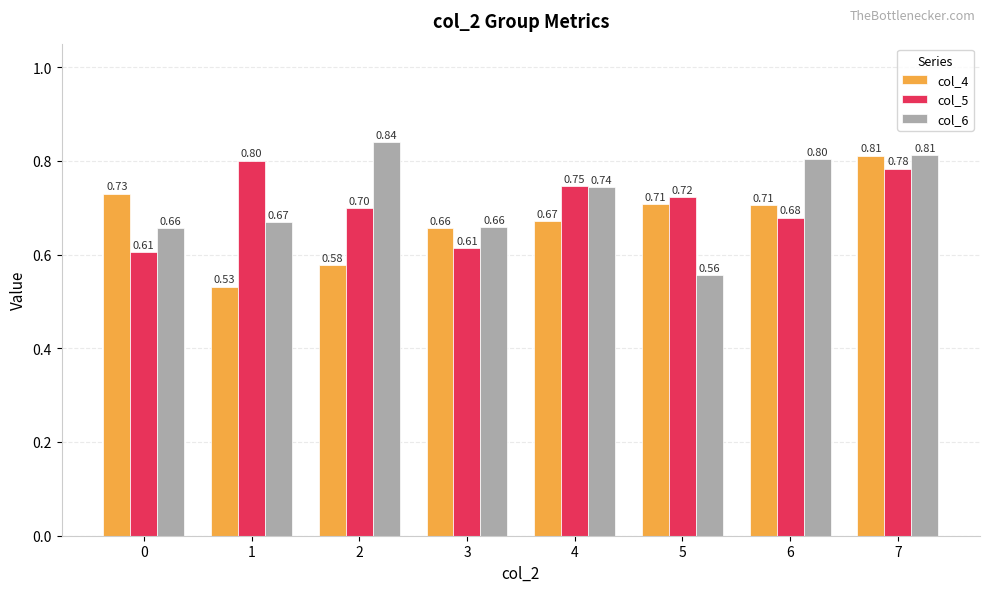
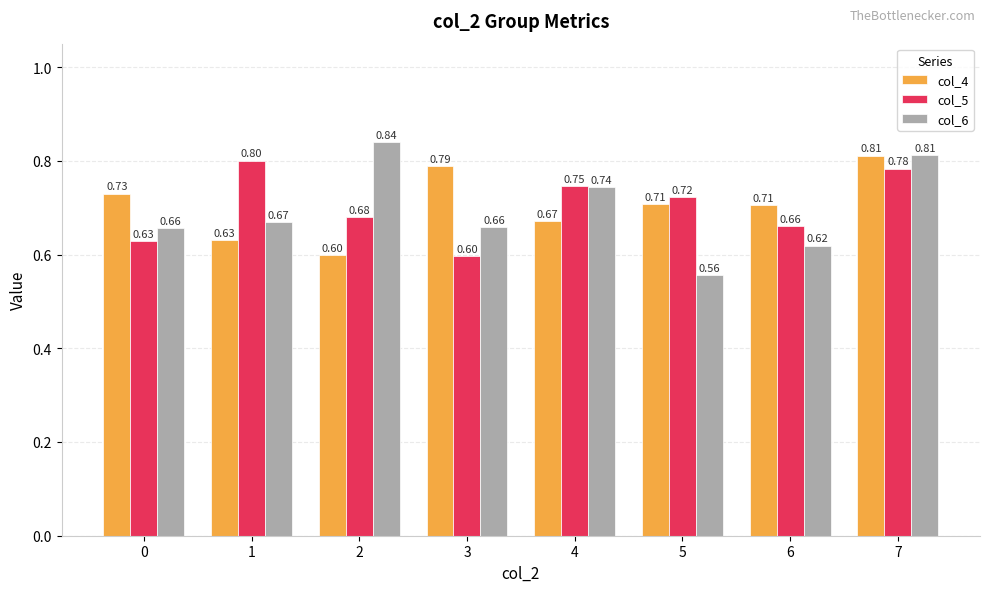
  {
    "col_4": {
      "0": 0.73,
-     "1": 0.53,
-     "2": 0.58,
-     "3": 0.66,
+     "1": 0.63,
+     "2": 0.60,
+     "3": 0.79,
      "4": 0.67,
      "5": 0.71,
      "6": 0.71,
      "7": 0.81
    },
    "col_5": {
-     "0": 0.61,
+     "0": 0.63,
      "1": 0.80,
-     "2": 0.70,
-     "3": 0.61,
+     "2": 0.68,
+     "3": 0.60,
      "4": 0.75,
      "5": 0.72,
-     "6": 0.68,
+     "6": 0.66,
      "7": 0.78
    },
    "col_6": {
      "0": 0.66,
      "1": 0.67,
      "2": 0.84,
      "3": 0.66,
      "4": 0.74,
      "5": 0.56,
-     "6": 0.80,
+     "6": 0.62,
      "7": 0.81
    }
  }
